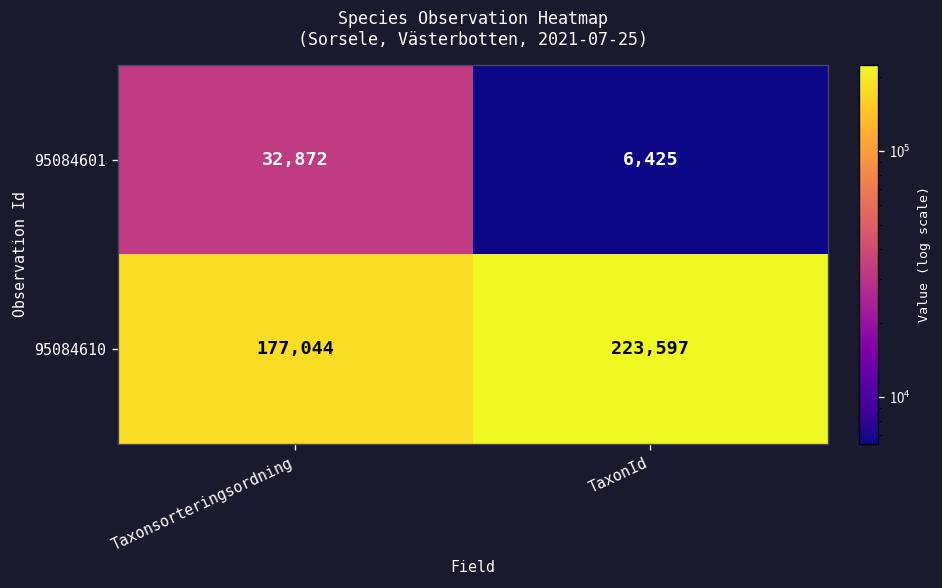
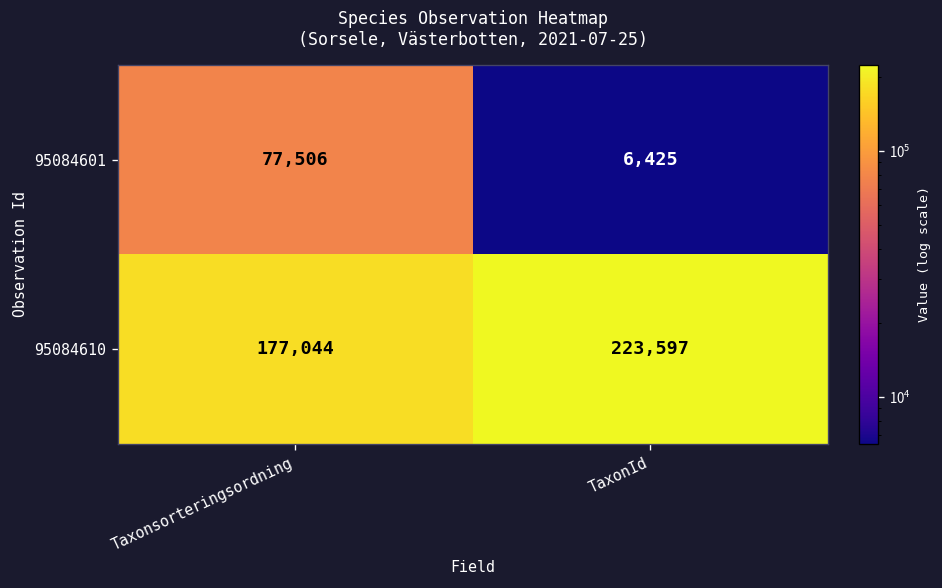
  {
    "95084601": {
-     "Taxonsorteringsordning": "32,872",
+     "Taxonsorteringsordning": "77,506",
      "TaxonId": "6,425"
    },
    "95084610": {
      "Taxonsorteringsordning": "177,044",
      "TaxonId": "223,597"
    }
  }
